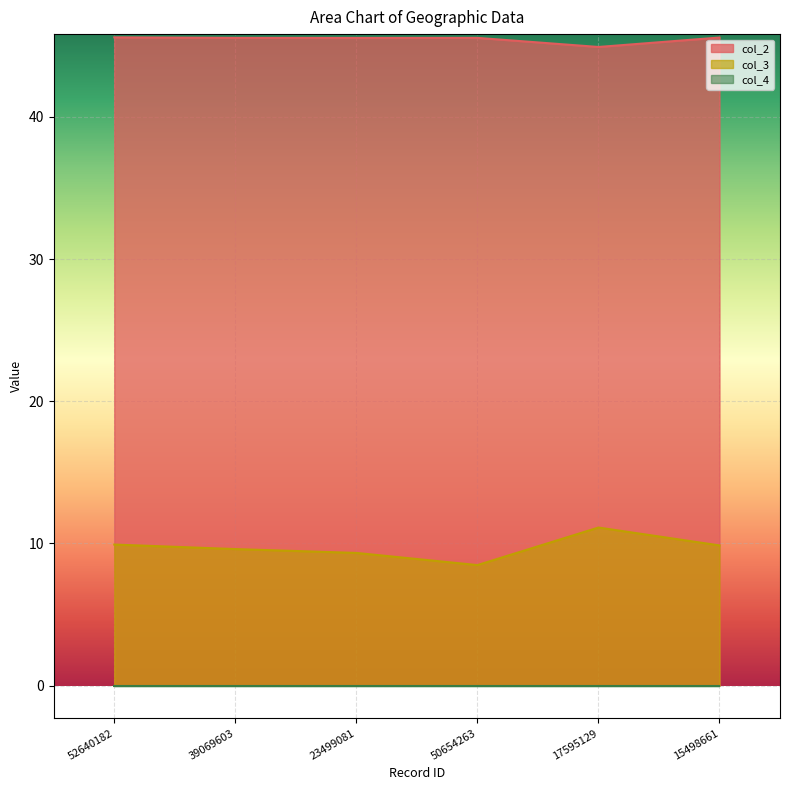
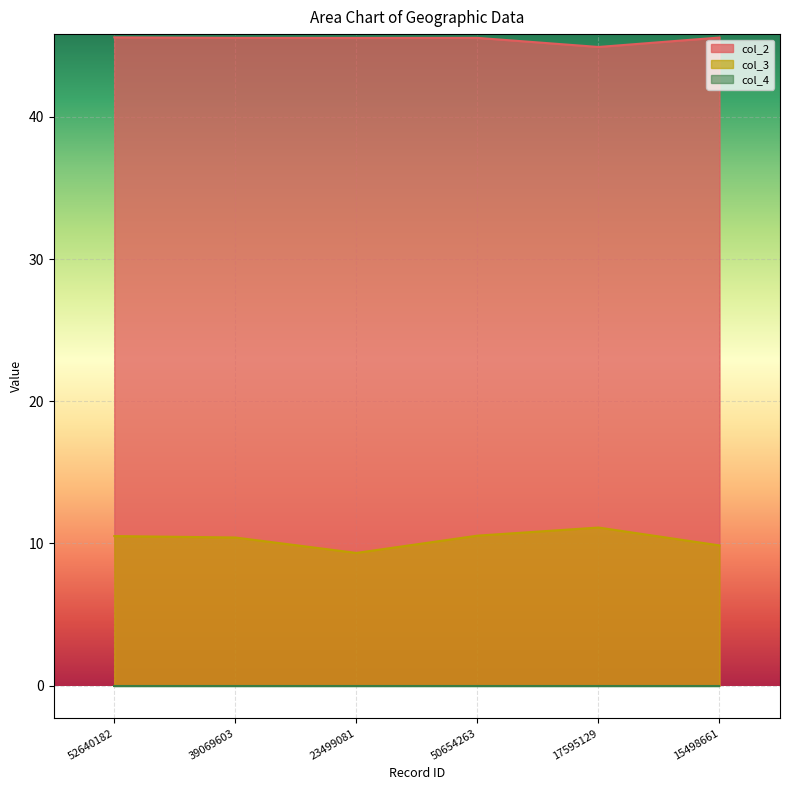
  {
    "col_2": {
      "52640182": 45.6,
      "39069603": 45.5,
      "23499081": 45.5,
      "50654263": 45.5,
      "17595129": 44.9,
      "15498661": 45.6
    },
    "col_3": {
-     "52640182": 9.9,
-     "39069603": 9.6,
+     "52640182": 10.5,
+     "39069603": 10.4,
      "23499081": 9.3,
-     "50654263": 8.5,
+     "50654263": 10.6,
      "17595129": 11.1,
      "15498661": 9.9
    },
    "col_4": {
      "52640182": 0.0,
      "39069603": 0.0,
      "23499081": 0.0,
      "50654263": 0.0,
      "17595129": 0.0,
      "15498661": 0.0
    }
  }
